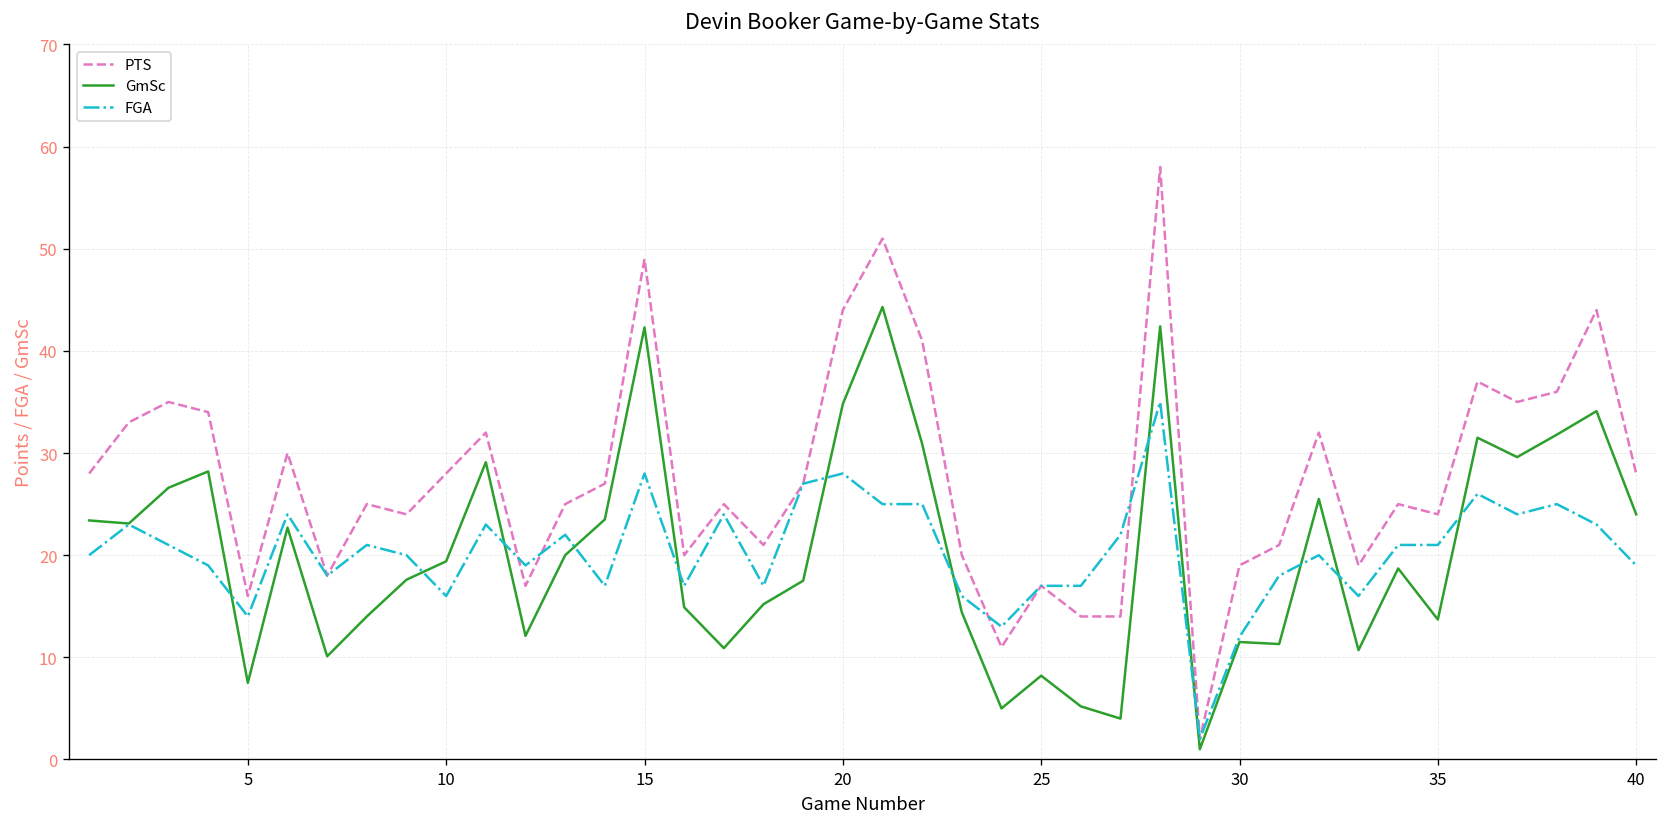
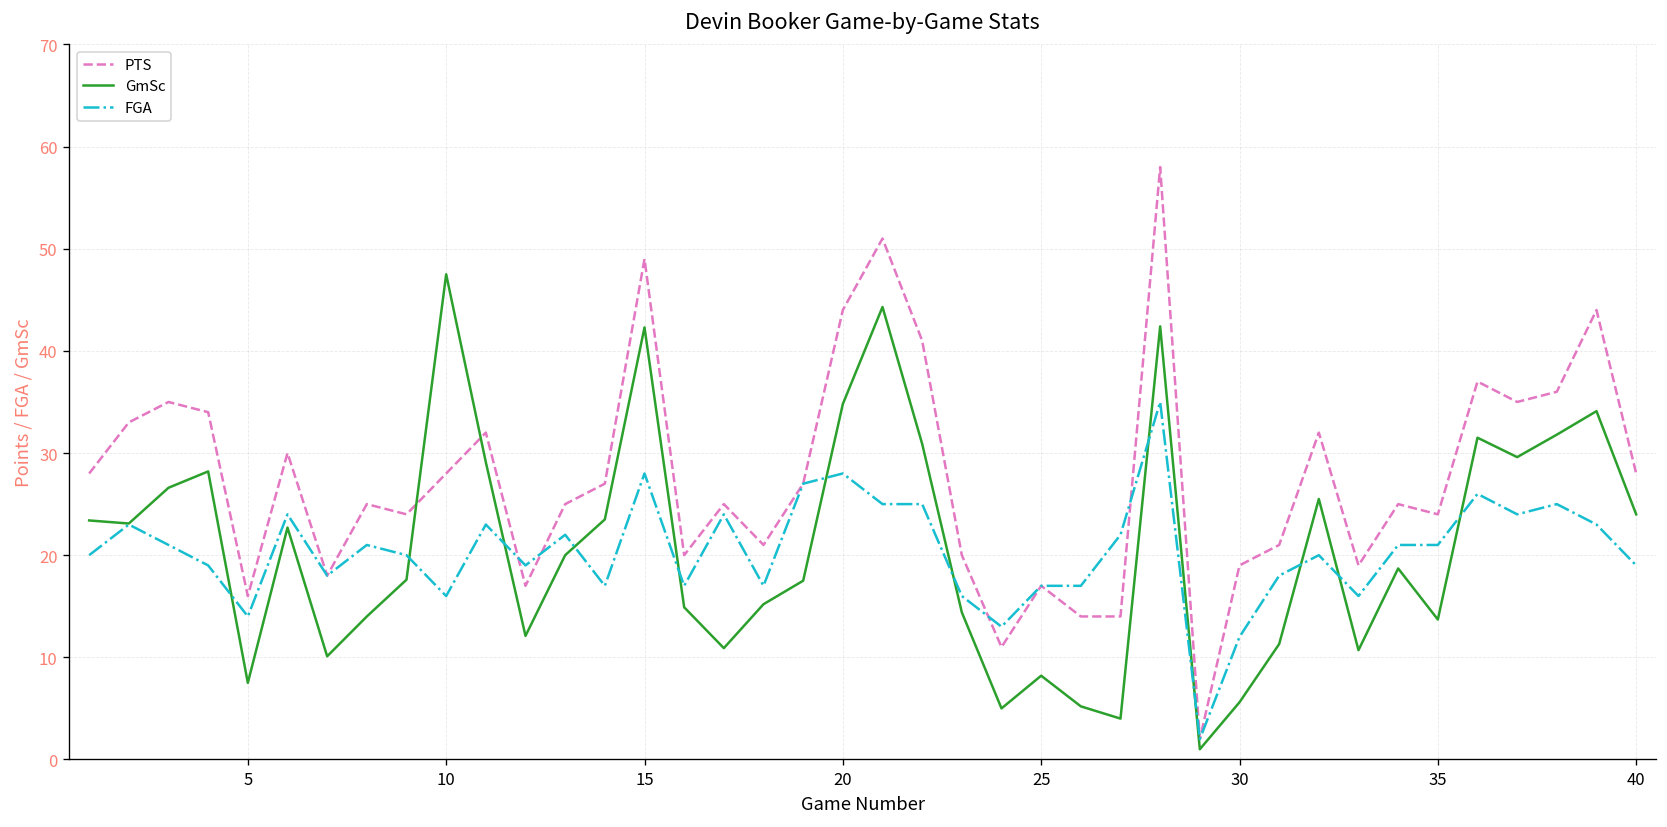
  {
    "PTS": {
      "5": 16,
      "10": 28,
      "15": 49,
      "20": 44,
      "30": 19,
      "35": 24,
      "40": 28
    },
    "GmSc": {
      "5": 8,
-     "10": 19,
+     "10": 48,
      "15": 42,
      "20": 35,
      "25": 8,
-     "30": 12,
+     "30": 6,
      "35": 14,
      "40": 24
    },
    "FGA": {
      "5": 14,
      "10": 16,
      "15": 28,
      "20": 28,
      "30": 12,
      "35": 21,
      "40": 19
    }
  }
